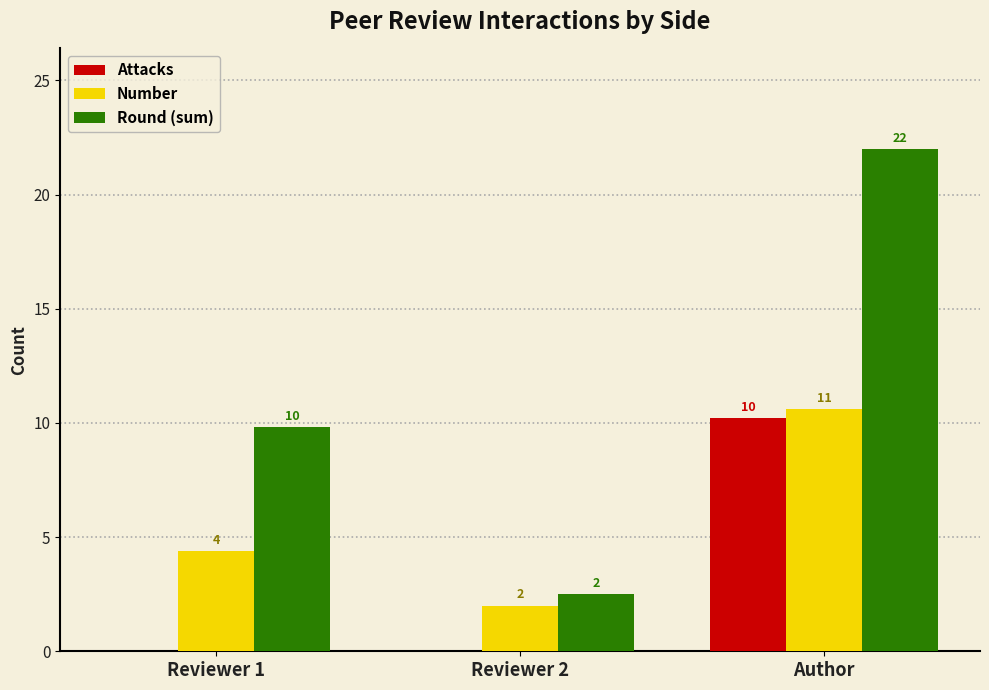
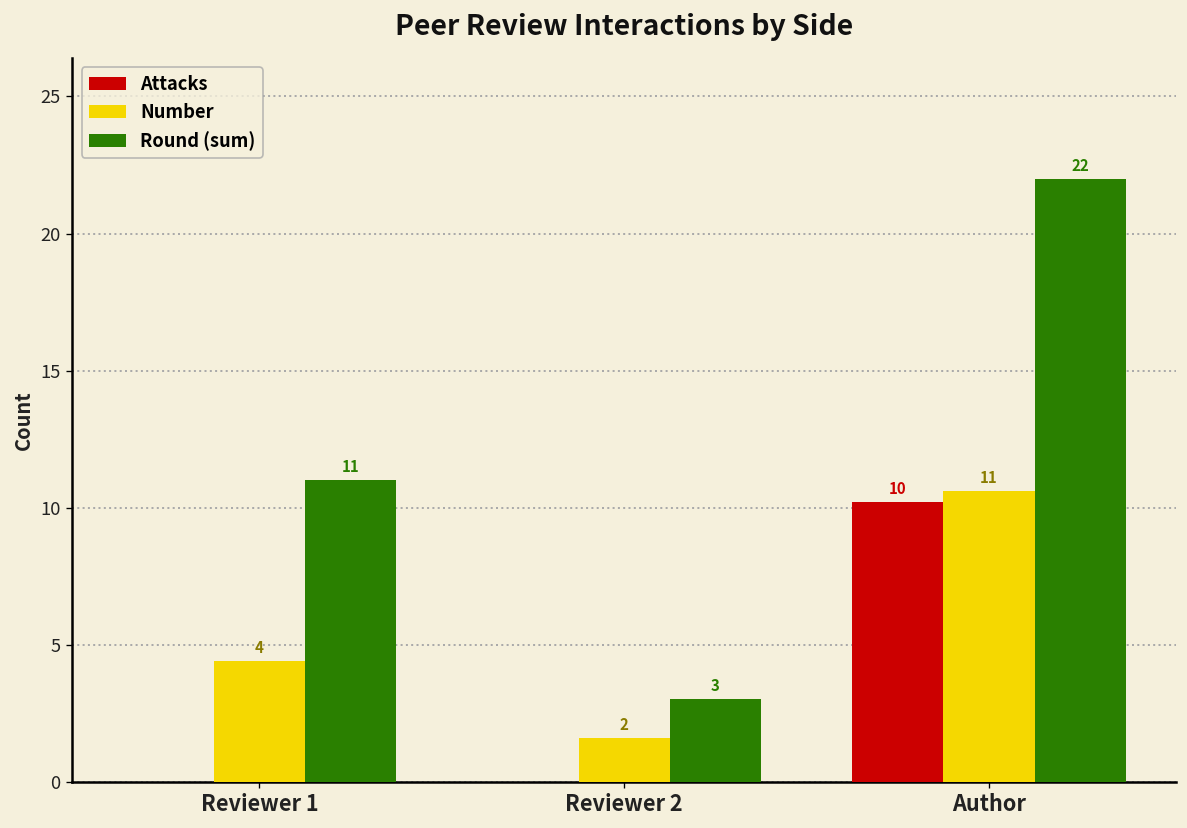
  {
    "Attacks": {
      "Author": 10
    },
    "Number": {
-     "Reviewer 2": 2.0
+     "Reviewer 2": 1.6
    },
    "Round (sum)": {
-     "Reviewer 1": 10,
-     "Reviewer 2": 2,
+     "Reviewer 1": 11,
+     "Reviewer 2": 3,
      "Author": 22
    }
  }
